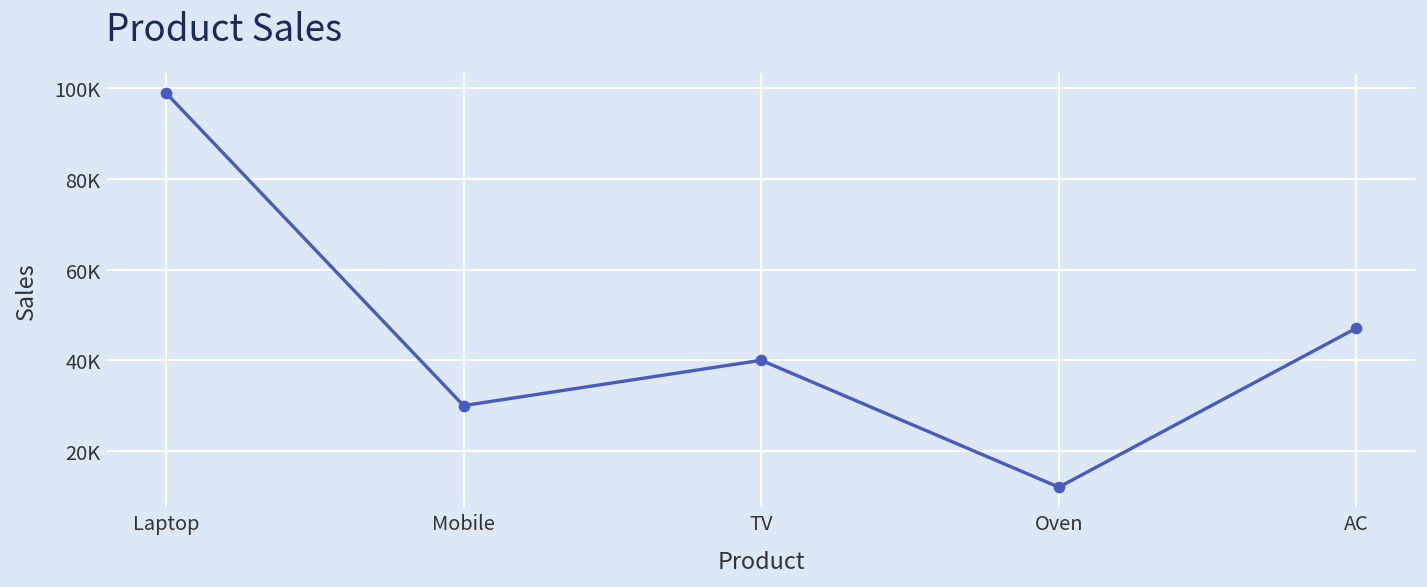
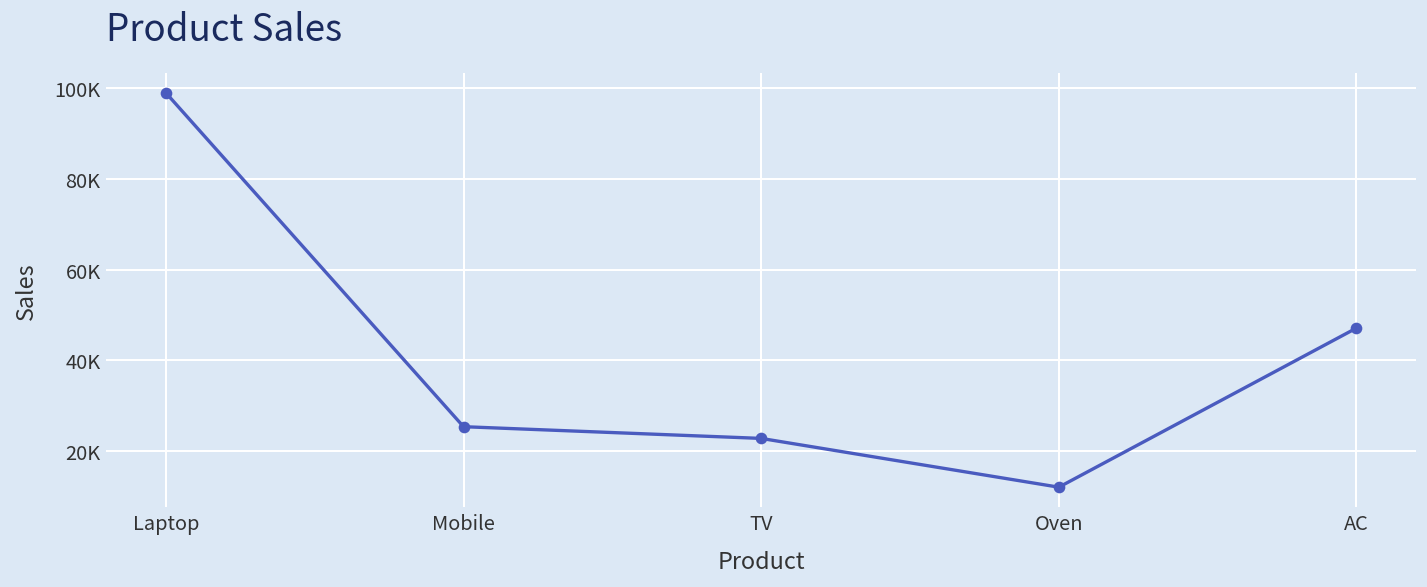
  {
    "Laptop": 99000,
-   "Mobile": 30000,
-   "TV": 40000,
+   "Mobile": 25000,
+   "TV": 23000,
    "Oven": 12000,
    "AC": 47000
  }
